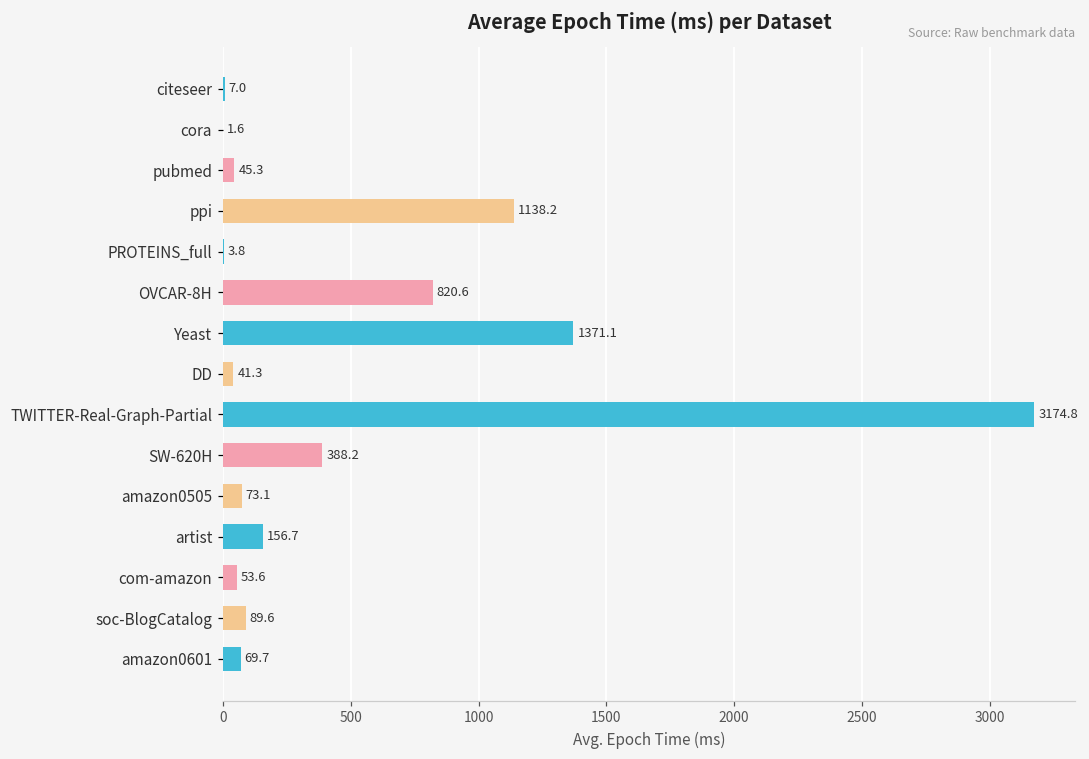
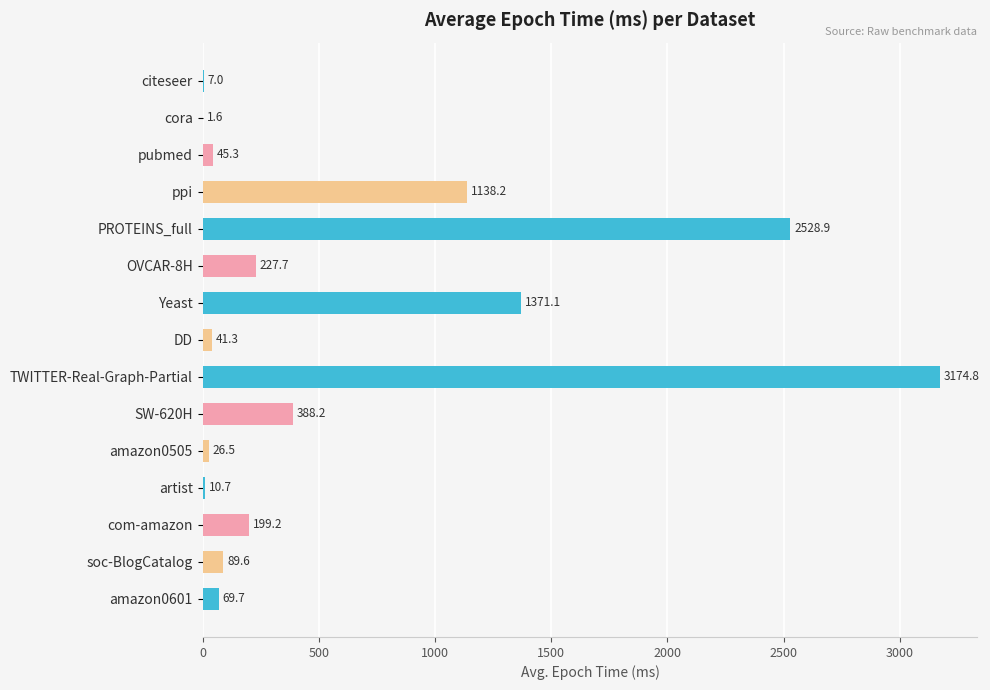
  {
    "citeseer": 7.0,
    "cora": 1.6,
    "pubmed": 45.3,
    "ppi": 1138.2,
-   "PROTEINS_full": 3.8,
-   "OVCAR-8H": 820.6,
+   "PROTEINS_full": 2528.9,
+   "OVCAR-8H": 227.7,
    "Yeast": 1371.1,
    "DD": 41.3,
    "TWITTER-Real-Graph-Partial": 3174.8,
    "SW-620H": 388.2,
-   "amazon0505": 73.1,
-   "artist": 156.7,
-   "com-amazon": 53.6,
+   "amazon0505": 26.5,
+   "artist": 10.7,
+   "com-amazon": 199.2,
    "soc-BlogCatalog": 89.6,
    "amazon0601": 69.7
  }
